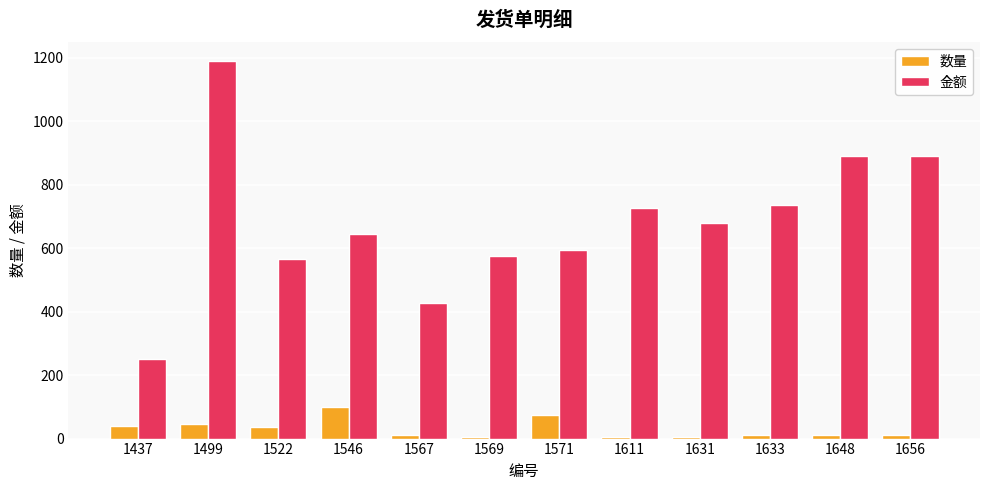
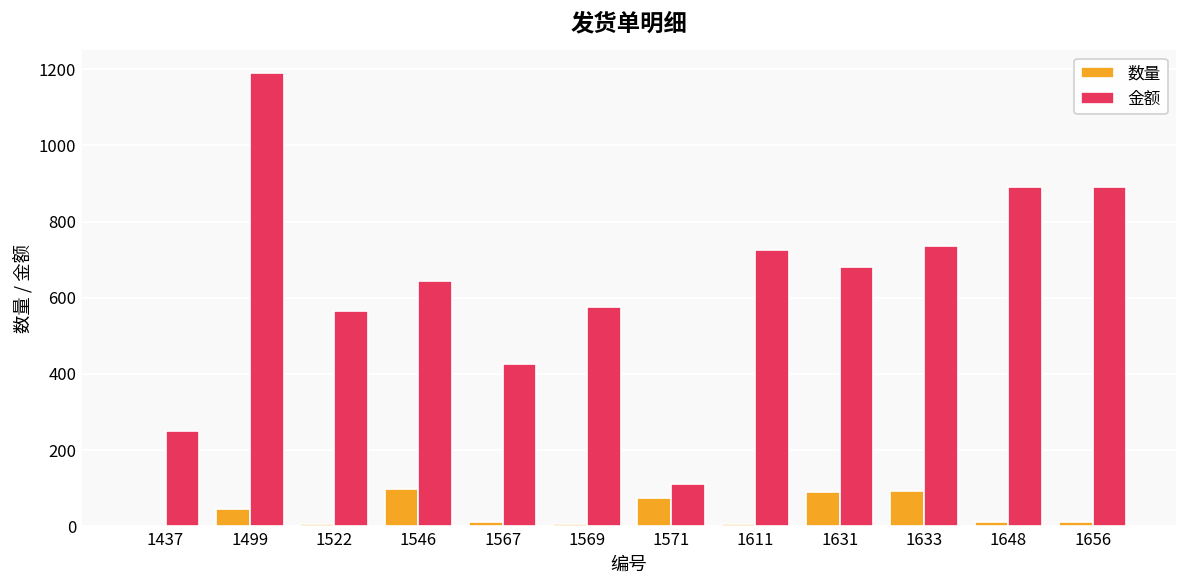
  {
    "数量": {
-     "1437": 40,
+     "1437": 0,
      "1499": 50,
-     "1522": 40,
+     "1522": 10,
      "1546": 100,
      "1567": 10,
      "1571": 70,
-     "1631": 10,
-     "1633": 10,
+     "1631": 90,
+     "1633": 90,
      "1648": 10,
      "1656": 10
    },
    "金额": {
      "1437": 250,
      "1499": 1190,
      "1522": 570,
      "1546": 650,
      "1567": 430,
      "1569": 580,
-     "1571": 600,
+     "1571": 110,
      "1611": 730,
      "1631": 680,
      "1633": 740,
      "1648": 890,
      "1656": 890
    }
  }
